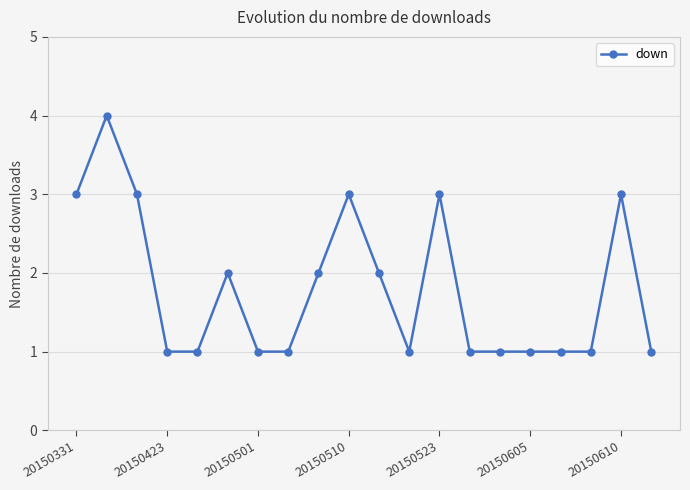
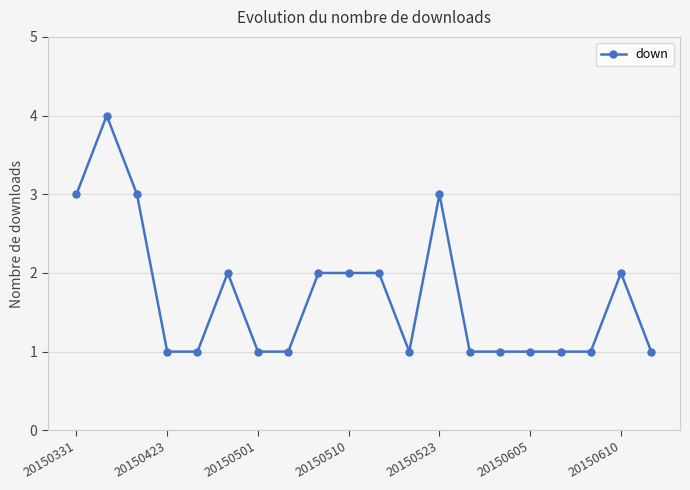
  {
    "20150331": 3,
    "20150423": 1,
    "20150501": 1,
-   "20150510": 3,
+   "20150510": 2,
    "20150523": 3,
    "20150605": 1,
-   "20150610": 3
+   "20150610": 2
  }
